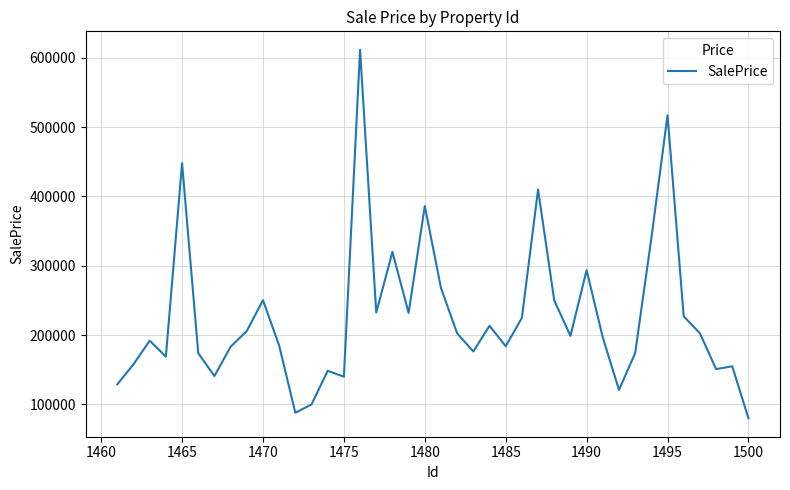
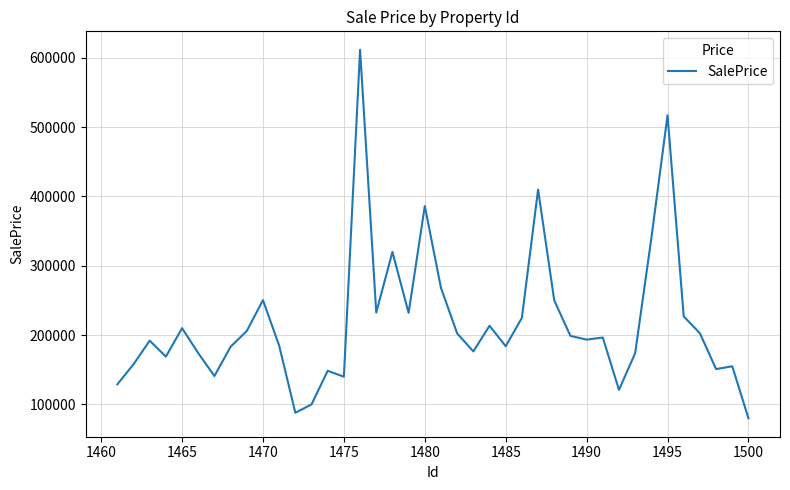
  {
-   "1465": 450000,
+   "1465": 210000,
    "1470": 250000,
    "1475": 140000,
    "1480": 390000,
    "1485": 180000,
-   "1490": 290000,
+   "1490": 190000,
    "1495": 520000,
    "1500": 80000
  }
